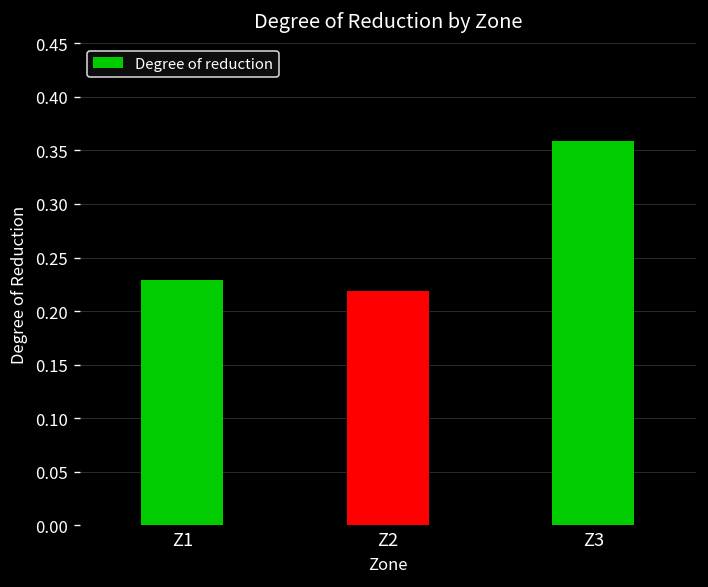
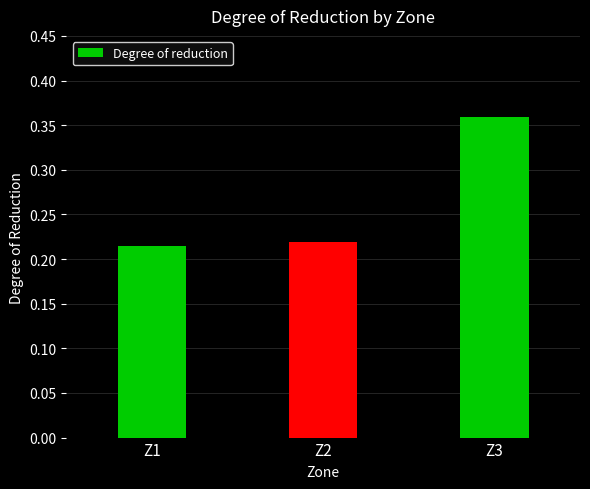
  {
-   "Z1": 0.23,
+   "Z1": 0.21,
    "Z2": 0.22,
    "Z3": 0.36
  }
